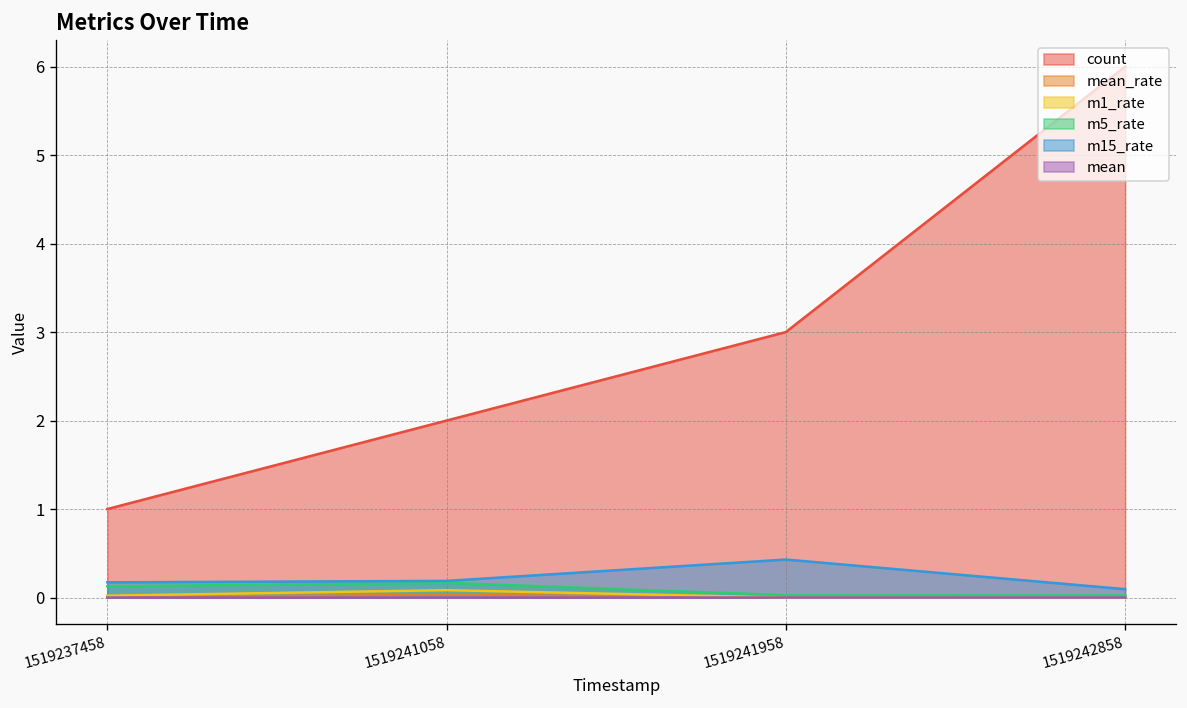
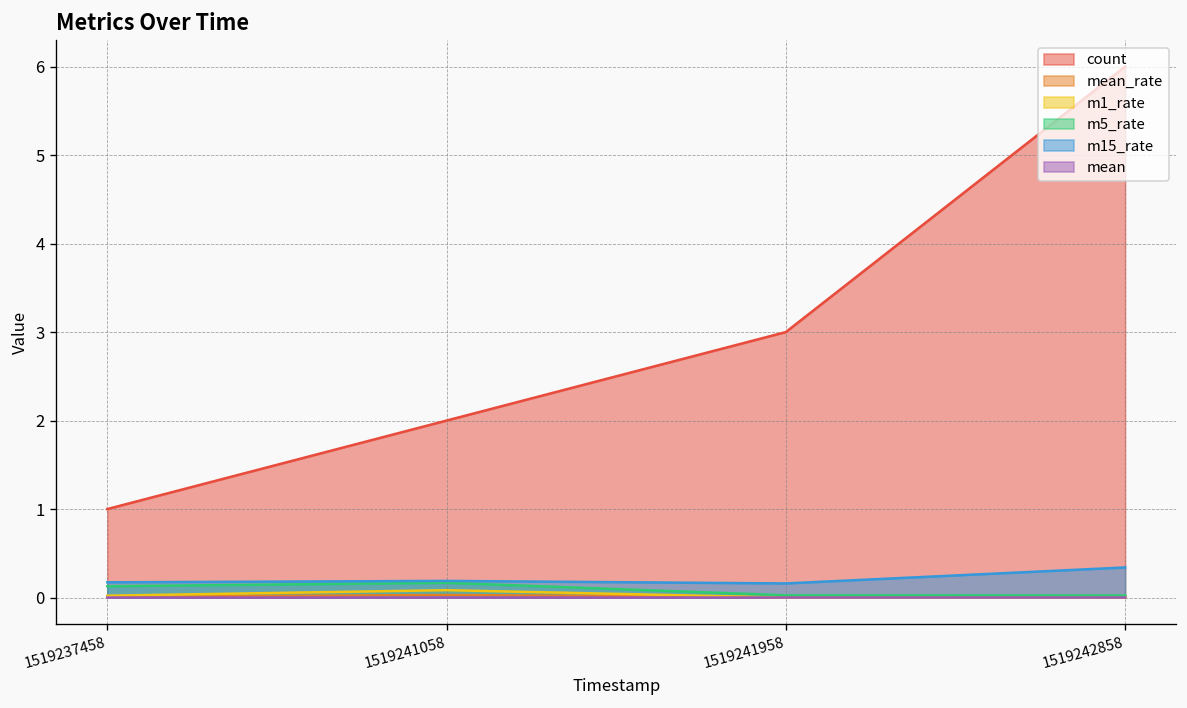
  {
    "m5_rate": {
      "1519237458": 0.1
    },
    "m15_rate": {
      "1519237458": 0.2,
-     "1519241958": 0.4,
-     "1519242858": 0.1
+     "1519241958": 0.2,
+     "1519242858": 0.3
    }
  }
